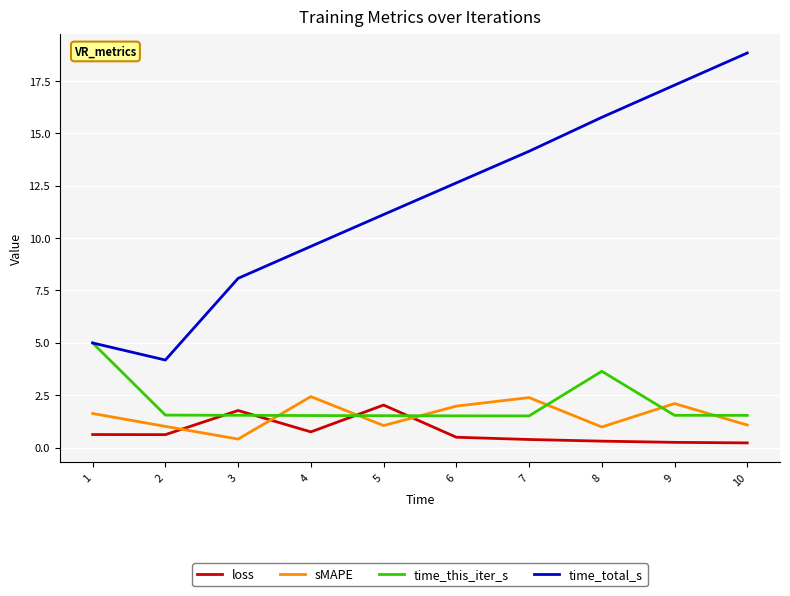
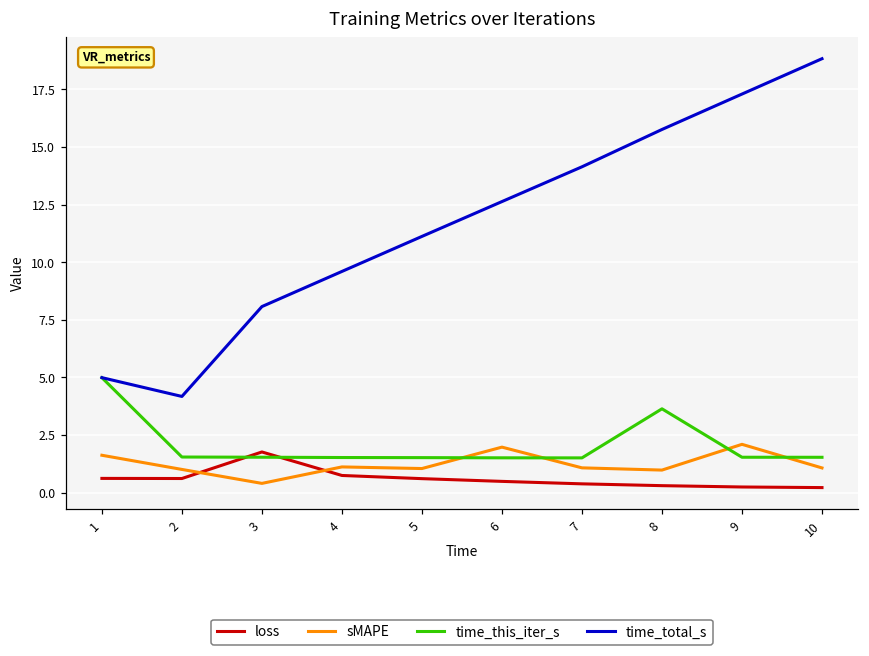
  {
    "loss": {
      "1": 0.6,
      "2": 0.6,
      "3": 1.8,
      "4": 0.7,
-     "5": 2.0,
+     "5": 0.6,
      "6": 0.5,
      "7": 0.4,
      "8": 0.3,
      "9": 0.2,
      "10": 0.2
    },
    "sMAPE": {
      "1": 1.6,
      "2": 1.0,
      "3": 0.4,
-     "4": 2.4,
+     "4": 1.1,
      "5": 1.0,
      "6": 2.0,
-     "7": 2.4,
+     "7": 1.1,
      "8": 1.0,
      "9": 2.1,
      "10": 1.1
    },
    "time_this_iter_s": {
      "2": 1.5,
      "3": 1.5,
      "4": 1.5,
      "5": 1.5,
      "6": 1.5,
      "7": 1.5,
      "8": 3.6,
      "9": 1.5,
      "10": 1.5
    },
    "time_total_s": {
      "2": 4.2,
      "3": 8.1,
      "4": 9.6,
      "5": 11.1,
      "6": 12.6,
      "7": 14.1,
      "8": 15.8,
      "9": 17.3,
      "10": 18.8
    }
  }
